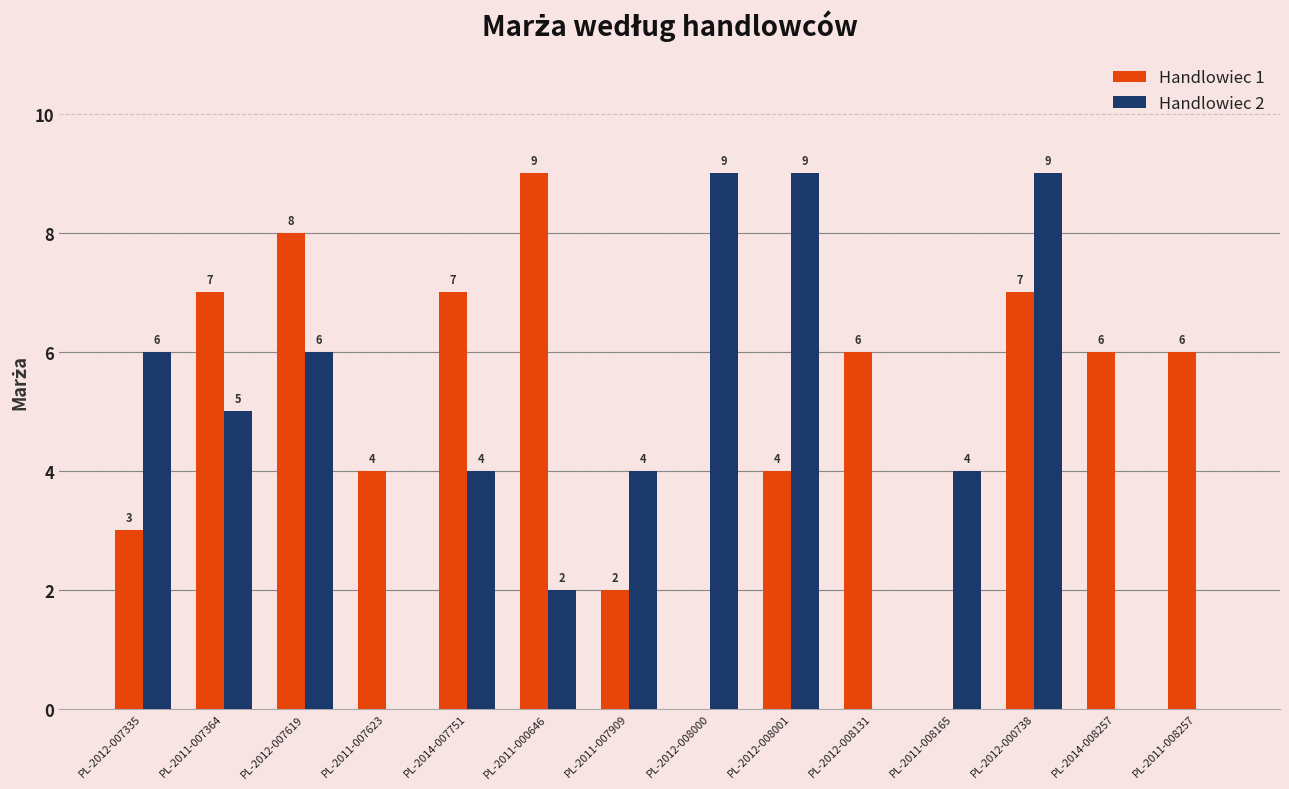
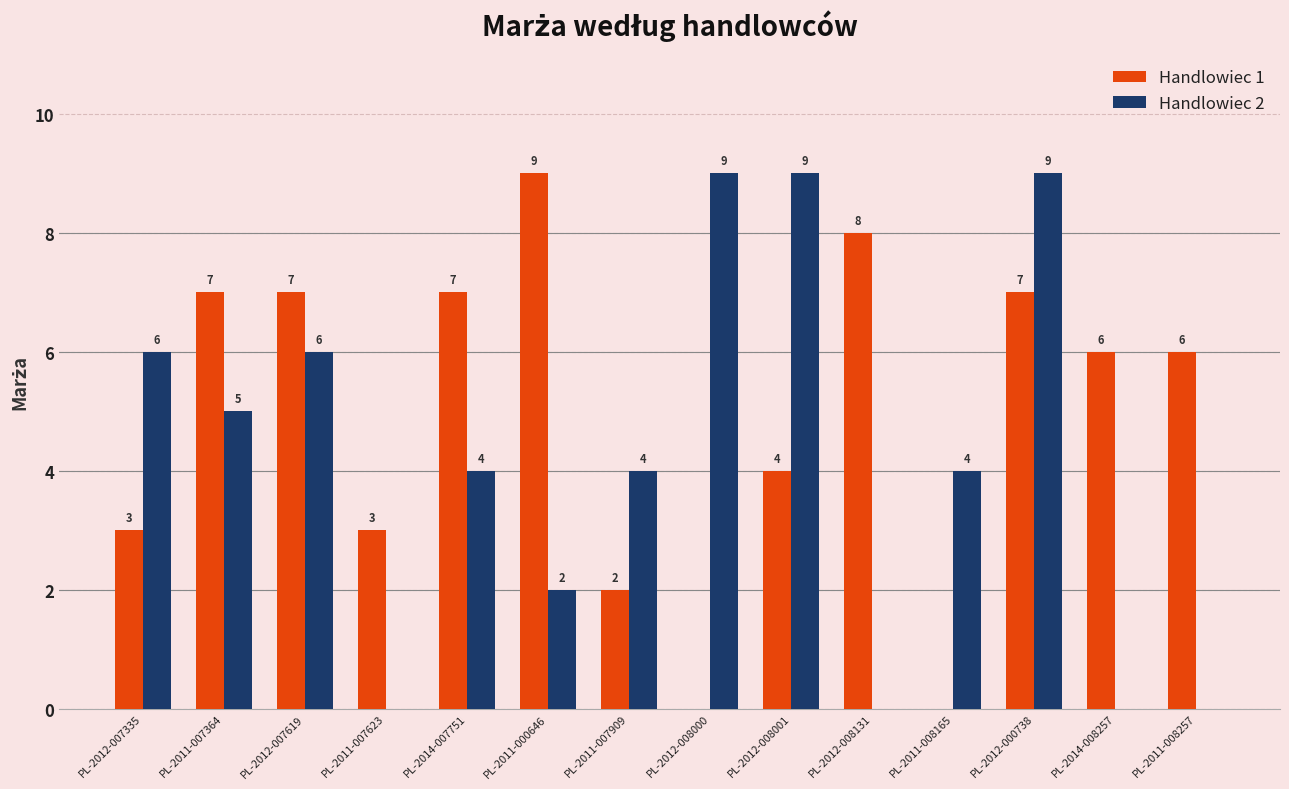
  {
    "Handlowiec 1": {
      "PL-2012-007335": 3,
      "PL-2011-007364": 7,
-     "PL-2012-007619": 8,
-     "PL-2011-007623": 4,
+     "PL-2012-007619": 7,
+     "PL-2011-007623": 3,
      "PL-2014-007751": 7,
      "PL-2011-000646": 9,
      "PL-2011-007909": 2,
      "PL-2012-008001": 4,
-     "PL-2012-008131": 6,
+     "PL-2012-008131": 8,
      "PL-2012-000738": 7,
      "PL-2014-008257": 6,
      "PL-2011-008257": 6
    },
    "Handlowiec 2": {
      "PL-2012-007335": 6,
      "PL-2011-007364": 5,
      "PL-2012-007619": 6,
      "PL-2014-007751": 4,
      "PL-2011-000646": 2,
      "PL-2011-007909": 4,
      "PL-2012-008000": 9,
      "PL-2012-008001": 9,
      "PL-2011-008165": 4,
      "PL-2012-000738": 9
    }
  }
